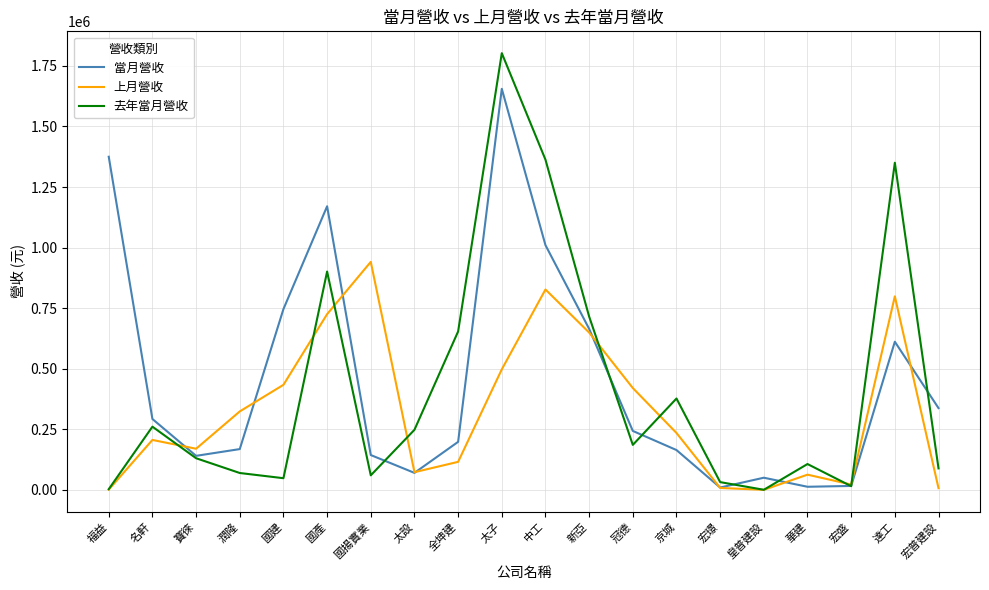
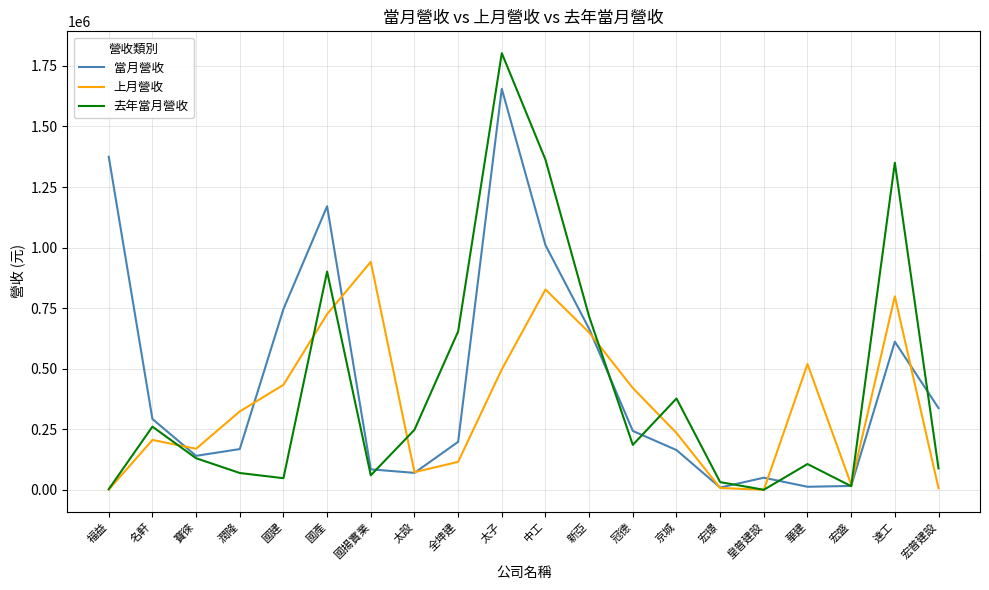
  {
    "當月營收": {
      "福益": 1370000,
      "名軒": 290000,
      "潤隆": 170000,
      "國建": 750000,
      "國產": 1170000,
-     "國揚實業": 140000,
+     "國揚實業": 80000,
      "全坤建": 200000,
      "太子": 1660000,
      "中工": 1010000,
      "新亞": 660000,
      "冠德": 240000,
      "京城": 160000,
      "皇普建設": 50000,
      "華建": 10000,
      "達工": 610000,
      "宏普建設": 340000
    },
    "上月營收": {
      "名軒": 210000,
      "寶徠": 170000,
      "潤隆": 320000,
      "國建": 430000,
      "國產": 730000,
      "國揚實業": 940000,
      "全坤建": 120000,
      "太子": 500000,
      "中工": 830000,
      "新亞": 650000,
      "冠德": 420000,
      "京城": 230000,
-     "華建": 60000,
+     "華建": 520000,
      "達工": 800000,
      "宏普建設": 10000
    },
    "去年當月營收": {
      "名軒": 260000,
      "潤隆": 70000,
      "國建": 50000,
      "國產": 900000,
      "國揚實業": 60000,
      "太設": 250000,
      "全坤建": 650000,
      "太子": 1800000,
      "中工": 1360000,
      "新亞": 720000,
      "冠德": 190000,
      "京城": 380000,
      "宏璟": 30000,
      "華建": 110000,
      "達工": 1350000,
      "宏普建設": 90000
    }
  }
